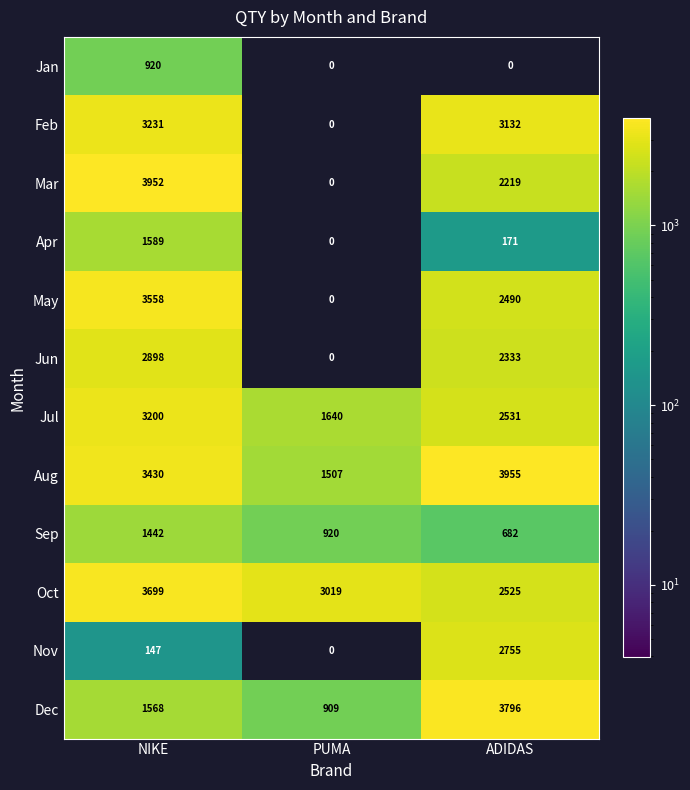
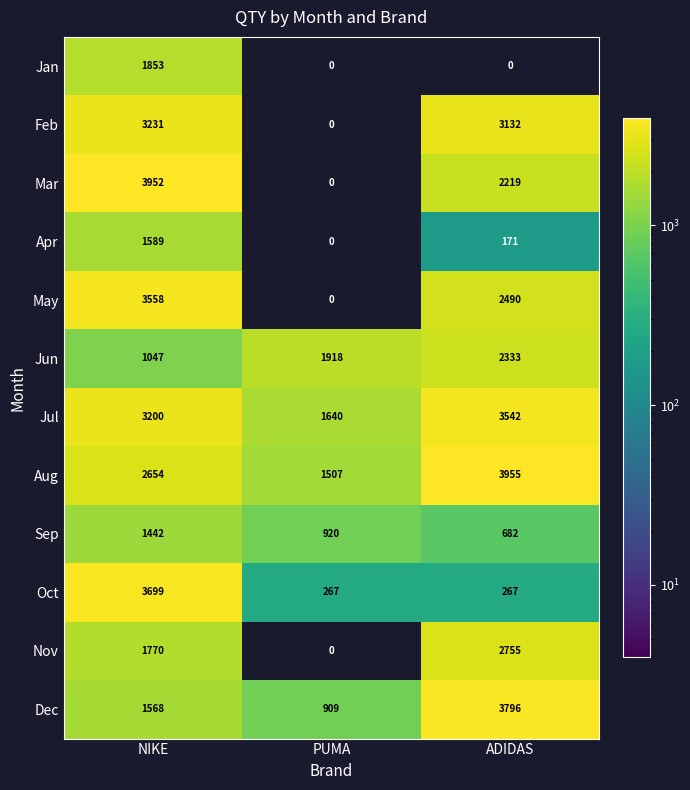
  {
    "Jan": {
-     "NIKE": 920,
+     "NIKE": 1853,
      "PUMA": 0,
      "ADIDAS": 0
    },
    "Feb": {
      "NIKE": 3231,
      "PUMA": 0,
      "ADIDAS": 3132
    },
    "Mar": {
      "NIKE": 3952,
      "PUMA": 0,
      "ADIDAS": 2219
    },
    "Apr": {
      "NIKE": 1589,
      "PUMA": 0,
      "ADIDAS": 171
    },
    "May": {
      "NIKE": 3558,
      "PUMA": 0,
      "ADIDAS": 2490
    },
    "Jun": {
-     "NIKE": 2898,
-     "PUMA": 0,
+     "NIKE": 1047,
+     "PUMA": 1918,
      "ADIDAS": 2333
    },
    "Jul": {
      "NIKE": 3200,
      "PUMA": 1640,
-     "ADIDAS": 2531
+     "ADIDAS": 3542
    },
    "Aug": {
-     "NIKE": 3430,
+     "NIKE": 2654,
      "PUMA": 1507,
      "ADIDAS": 3955
    },
    "Sep": {
      "NIKE": 1442,
      "PUMA": 920,
      "ADIDAS": 682
    },
    "Oct": {
      "NIKE": 3699,
-     "PUMA": 3019,
-     "ADIDAS": 2525
+     "PUMA": 267,
+     "ADIDAS": 267
    },
    "Nov": {
-     "NIKE": 147,
+     "NIKE": 1770,
      "PUMA": 0,
      "ADIDAS": 2755
    },
    "Dec": {
      "NIKE": 1568,
      "PUMA": 909,
      "ADIDAS": 3796
    }
  }
